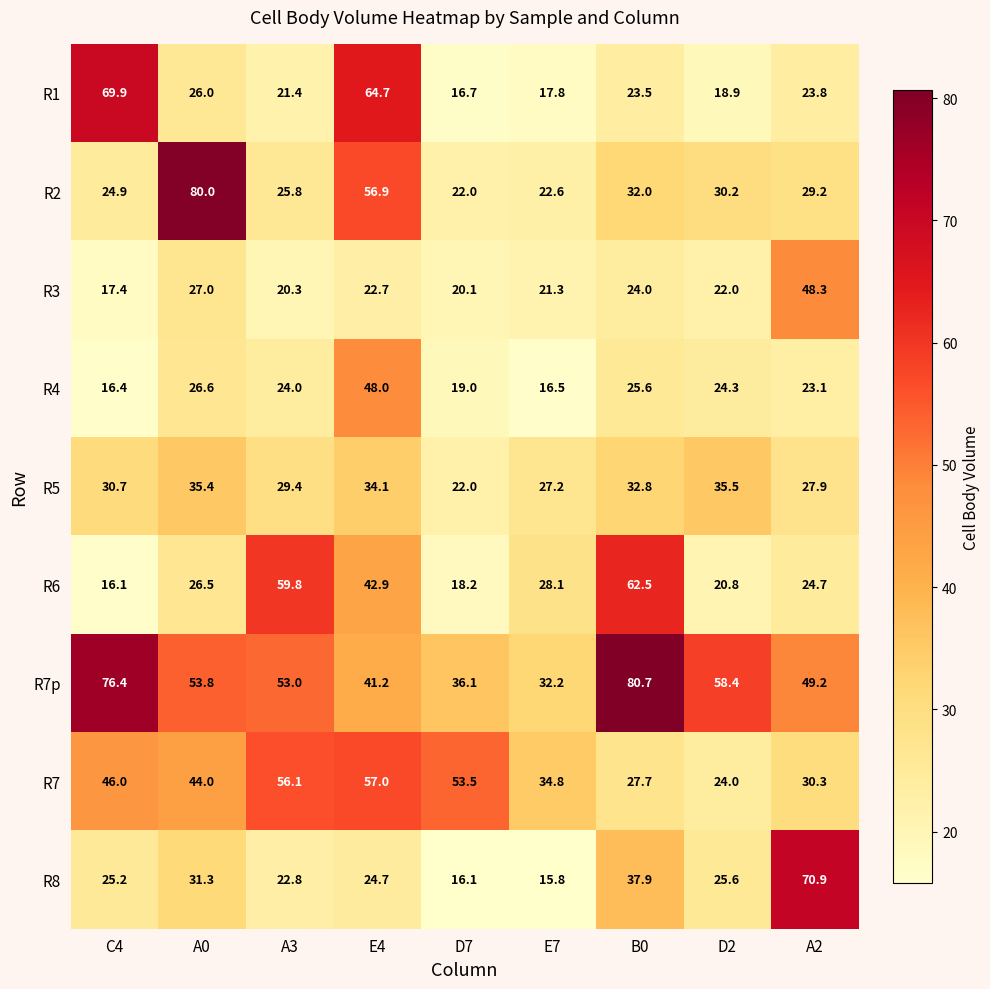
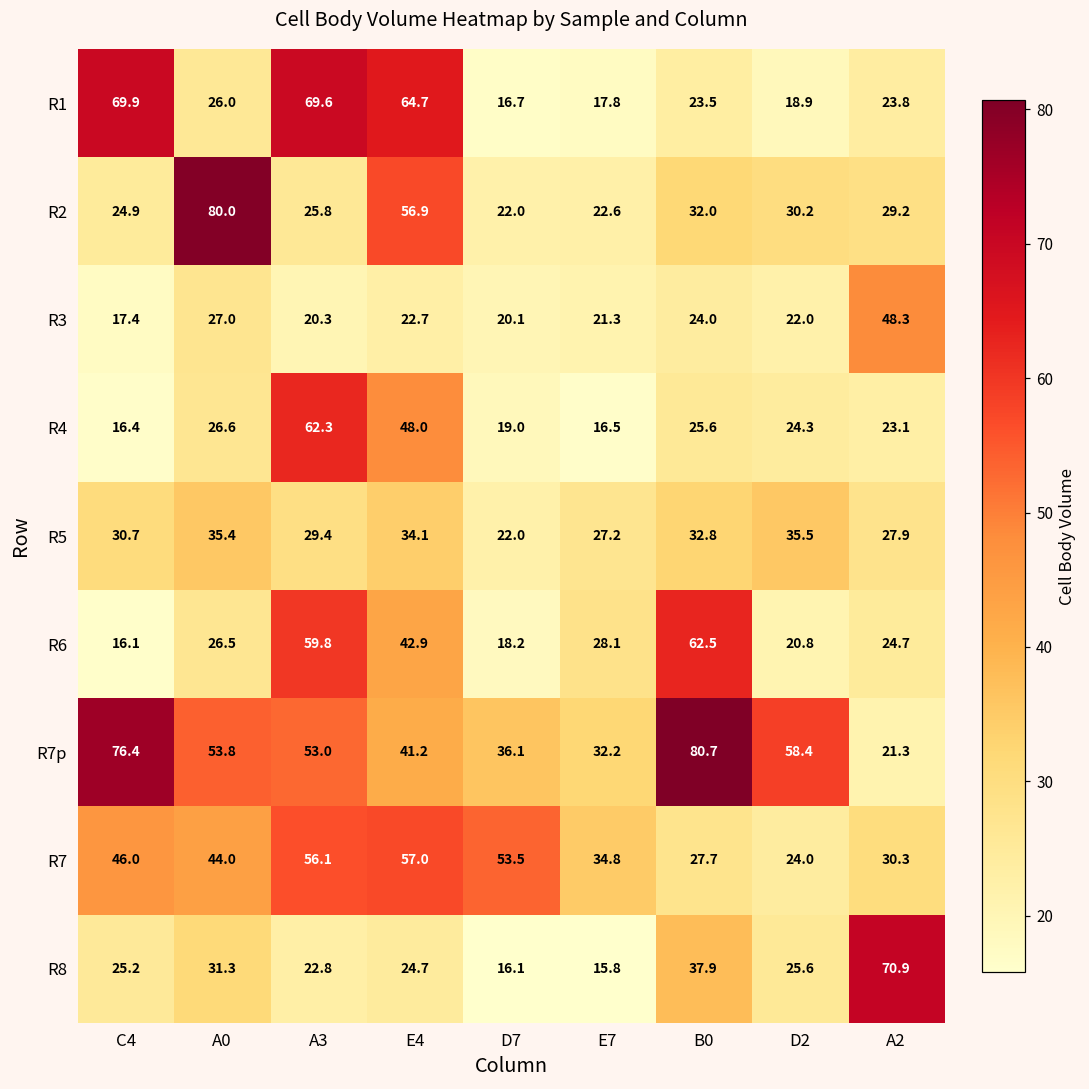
  {
    "R1": {
      "C4": 69.9,
      "A0": 26.0,
-     "A3": 21.4,
+     "A3": 69.6,
      "E4": 64.7,
      "D7": 16.7,
      "E7": 17.8,
      "B0": 23.5,
      "D2": 18.9,
      "A2": 23.8
    },
    "R2": {
      "C4": 24.9,
      "A0": 80.0,
      "A3": 25.8,
      "E4": 56.9,
      "D7": 22.0,
      "E7": 22.6,
      "B0": 32.0,
      "D2": 30.2,
      "A2": 29.2
    },
    "R3": {
      "C4": 17.4,
      "A0": 27.0,
      "A3": 20.3,
      "E4": 22.7,
      "D7": 20.1,
      "E7": 21.3,
      "B0": 24.0,
      "D2": 22.0,
      "A2": 48.3
    },
    "R4": {
      "C4": 16.4,
      "A0": 26.6,
-     "A3": 24.0,
+     "A3": 62.3,
      "E4": 48.0,
      "D7": 19.0,
      "E7": 16.5,
      "B0": 25.6,
      "D2": 24.3,
      "A2": 23.1
    },
    "R5": {
      "C4": 30.7,
      "A0": 35.4,
      "A3": 29.4,
      "E4": 34.1,
      "D7": 22.0,
      "E7": 27.2,
      "B0": 32.8,
      "D2": 35.5,
      "A2": 27.9
    },
    "R6": {
      "C4": 16.1,
      "A0": 26.5,
      "A3": 59.8,
      "E4": 42.9,
      "D7": 18.2,
      "E7": 28.1,
      "B0": 62.5,
      "D2": 20.8,
      "A2": 24.7
    },
    "R7p": {
      "C4": 76.4,
      "A0": 53.8,
      "A3": 53.0,
      "E4": 41.2,
      "D7": 36.1,
      "E7": 32.2,
      "B0": 80.7,
      "D2": 58.4,
-     "A2": 49.2
+     "A2": 21.3
    },
    "R7": {
      "C4": 46.0,
      "A0": 44.0,
      "A3": 56.1,
      "E4": 57.0,
      "D7": 53.5,
      "E7": 34.8,
      "B0": 27.7,
      "D2": 24.0,
      "A2": 30.3
    },
    "R8": {
      "C4": 25.2,
      "A0": 31.3,
      "A3": 22.8,
      "E4": 24.7,
      "D7": 16.1,
      "E7": 15.8,
      "B0": 37.9,
      "D2": 25.6,
      "A2": 70.9
    }
  }
